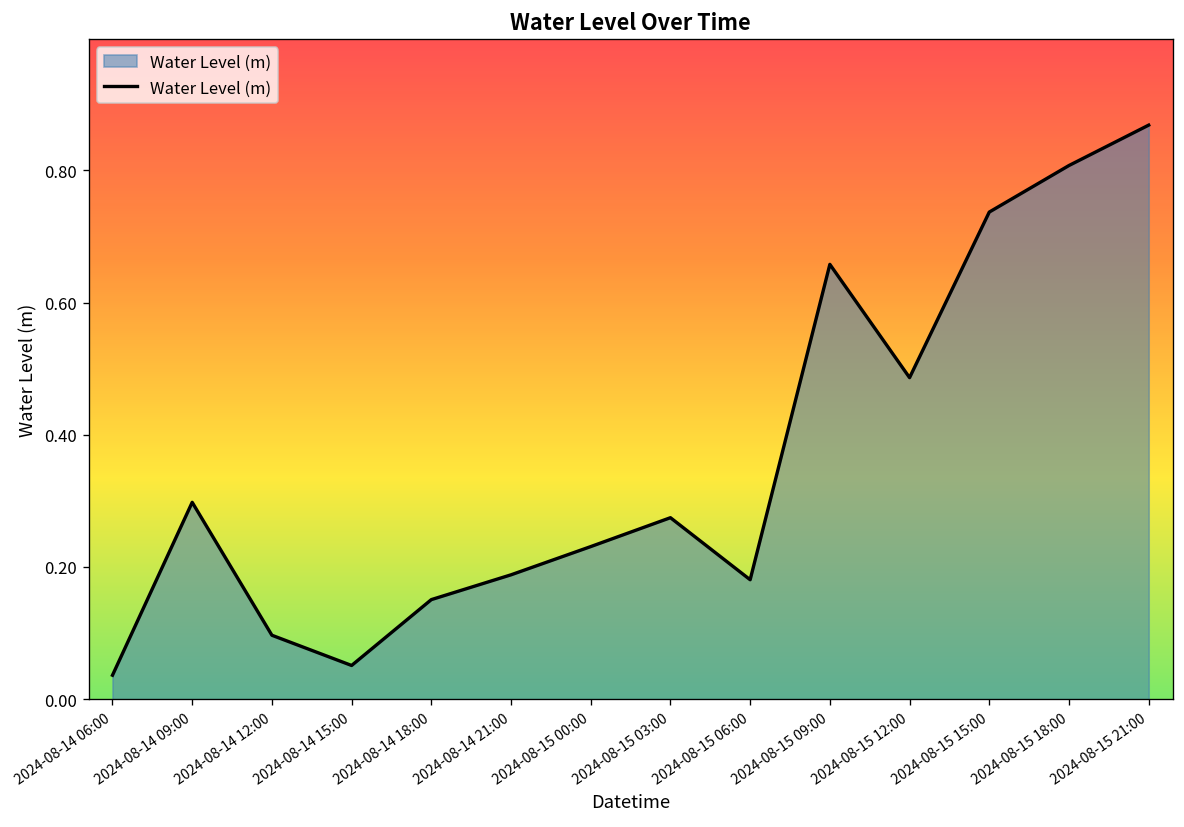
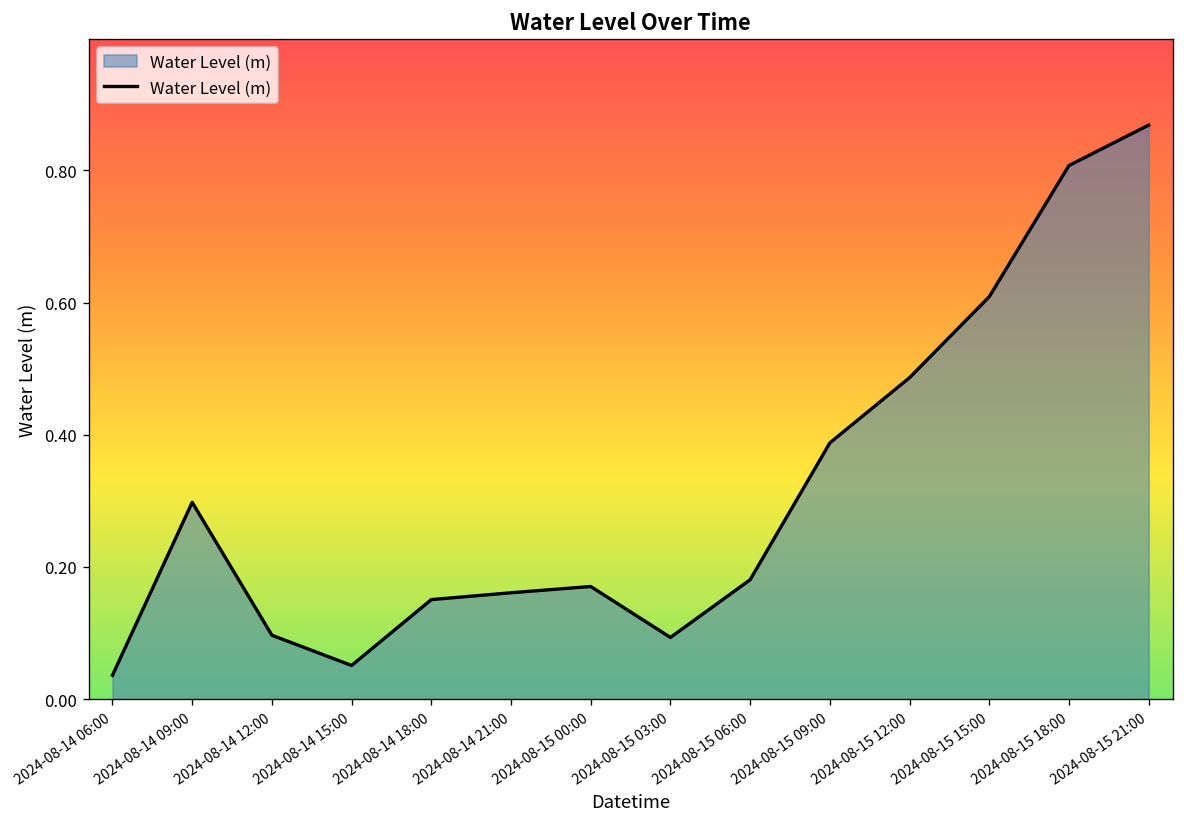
  {
    "2024-08-14 06:00": 0.04,
    "2024-08-14 09:00": 0.30,
    "2024-08-14 12:00": 0.10,
    "2024-08-14 15:00": 0.05,
    "2024-08-14 18:00": 0.15,
-   "2024-08-14 21:00": 0.19,
-   "2024-08-15 00:00": 0.23,
-   "2024-08-15 03:00": 0.27,
+   "2024-08-14 21:00": 0.16,
+   "2024-08-15 00:00": 0.17,
+   "2024-08-15 03:00": 0.09,
    "2024-08-15 06:00": 0.18,
-   "2024-08-15 09:00": 0.66,
+   "2024-08-15 09:00": 0.39,
    "2024-08-15 12:00": 0.49,
-   "2024-08-15 15:00": 0.74,
+   "2024-08-15 15:00": 0.61,
    "2024-08-15 18:00": 0.81,
    "2024-08-15 21:00": 0.87
  }
